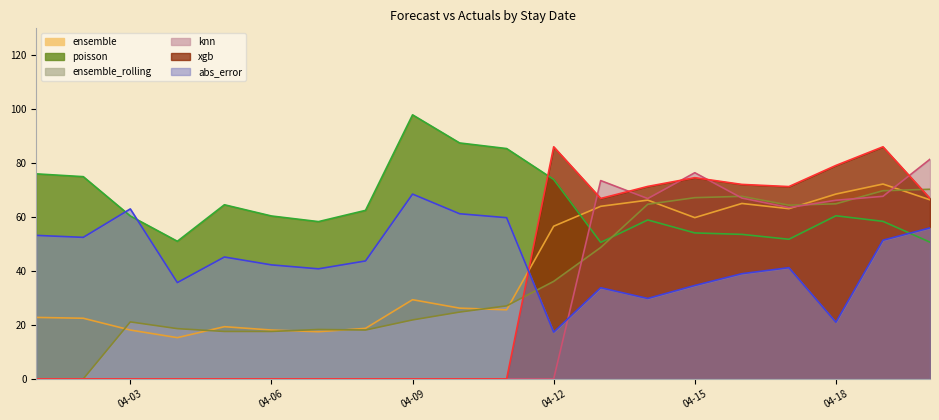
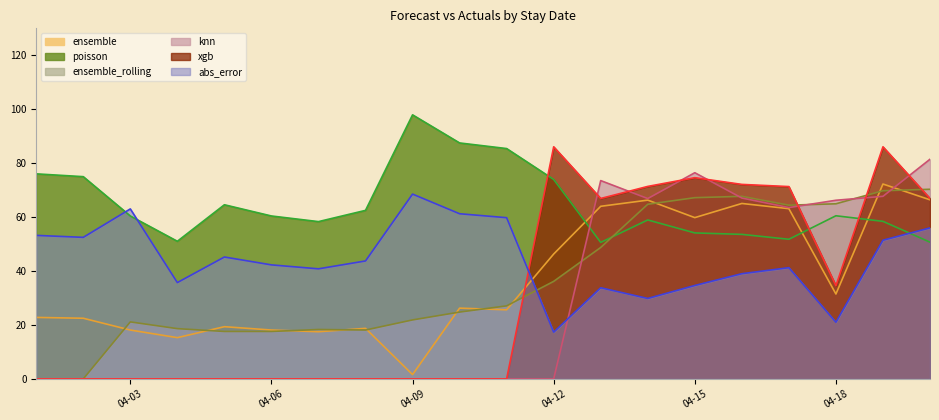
  {
    "ensemble": {
      "04-03": 18,
-     "04-09": 29,
-     "04-12": 57,
+     "04-09": 2,
+     "04-12": 46,
      "04-15": 60,
-     "04-18": 69
+     "04-18": 31
    },
    "poisson": {
      "04-03": 60,
      "04-06": 60,
      "04-09": 98,
      "04-12": 74,
      "04-15": 54,
      "04-18": 61
    },
    "xgb": {
      "04-12": 86,
      "04-15": 75,
-     "04-18": 79
+     "04-18": 35
    },
    "abs_error": {
      "04-03": 63,
      "04-06": 42,
      "04-09": 69,
      "04-12": 17,
      "04-15": 35,
      "04-18": 21
    }
  }
